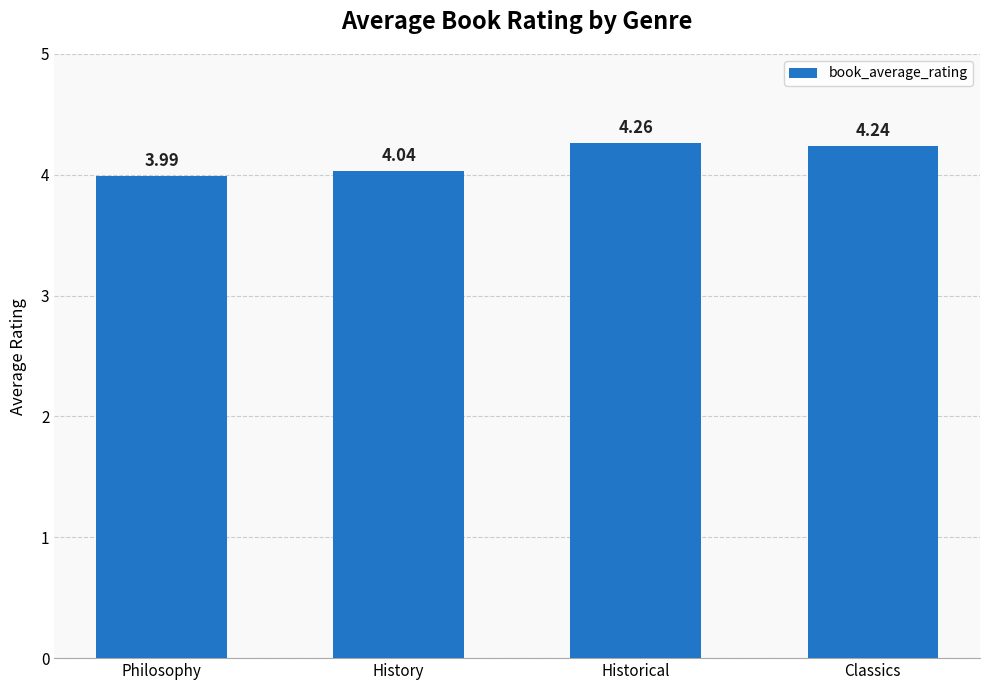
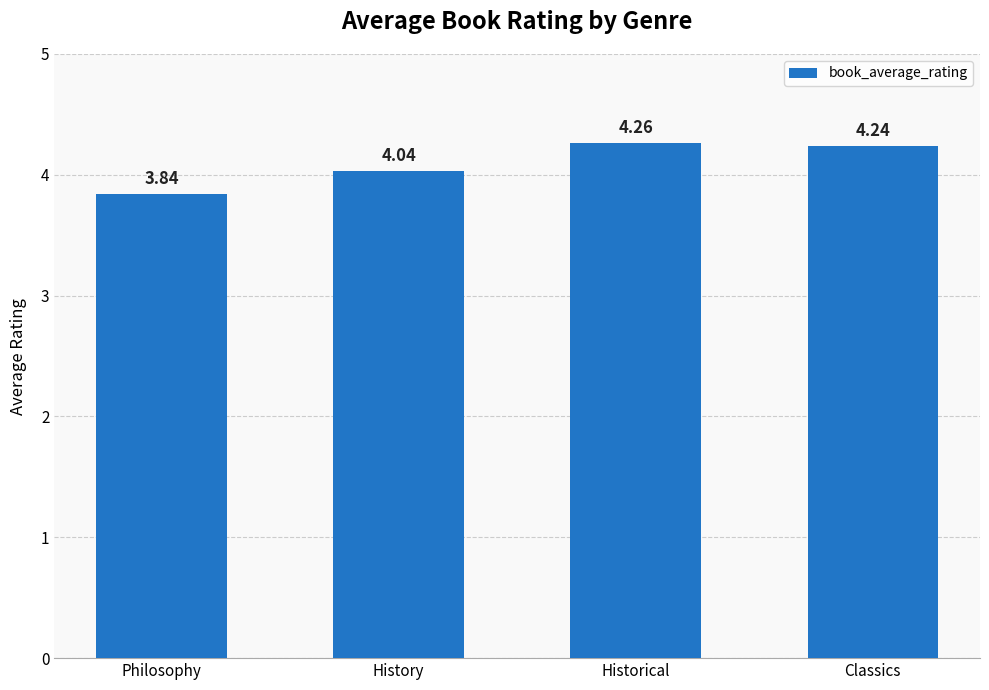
  {
-   "Philosophy": 3.99,
+   "Philosophy": 3.84,
    "History": 4.04,
    "Historical": 4.26,
    "Classics": 4.24
  }
